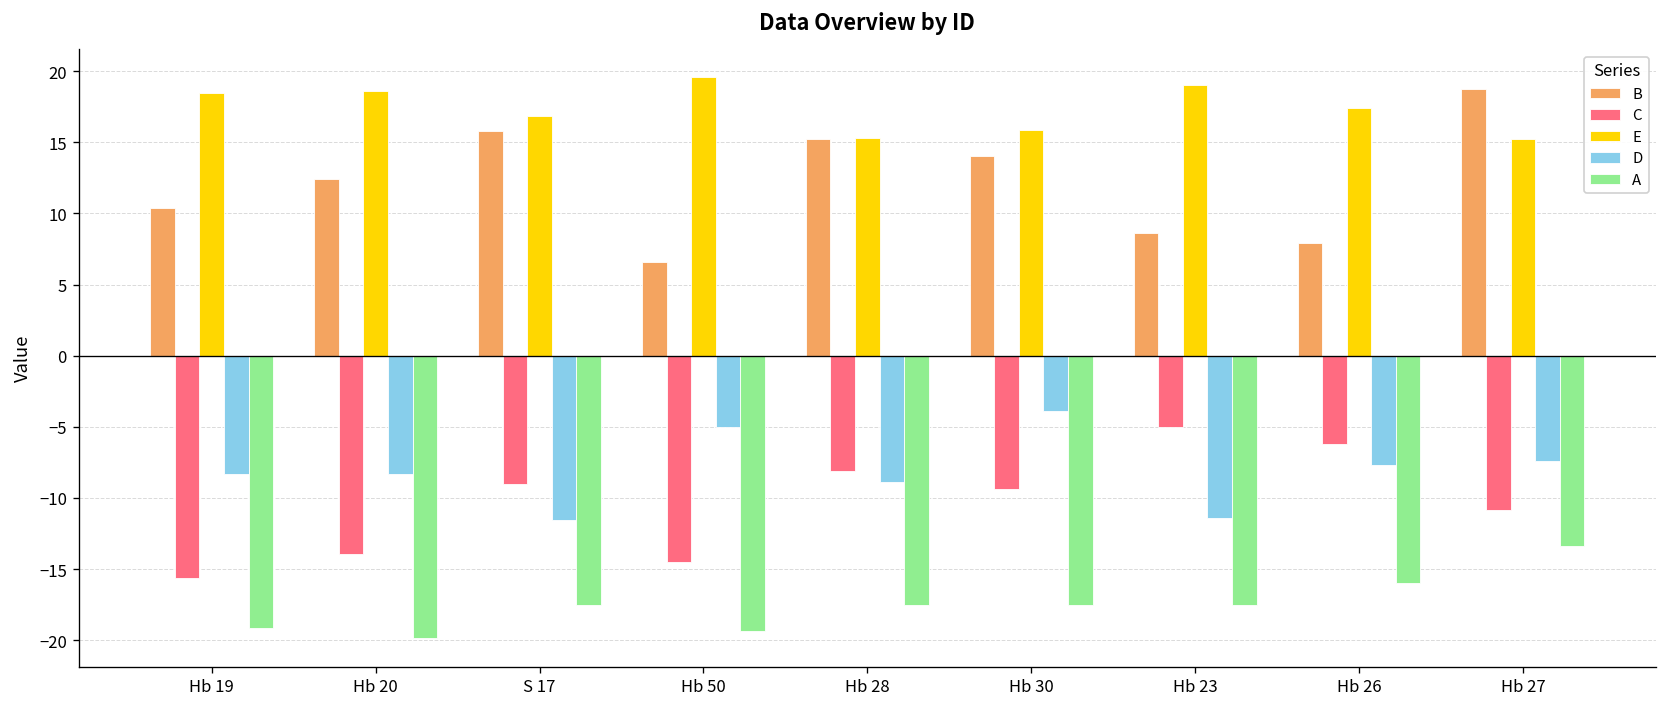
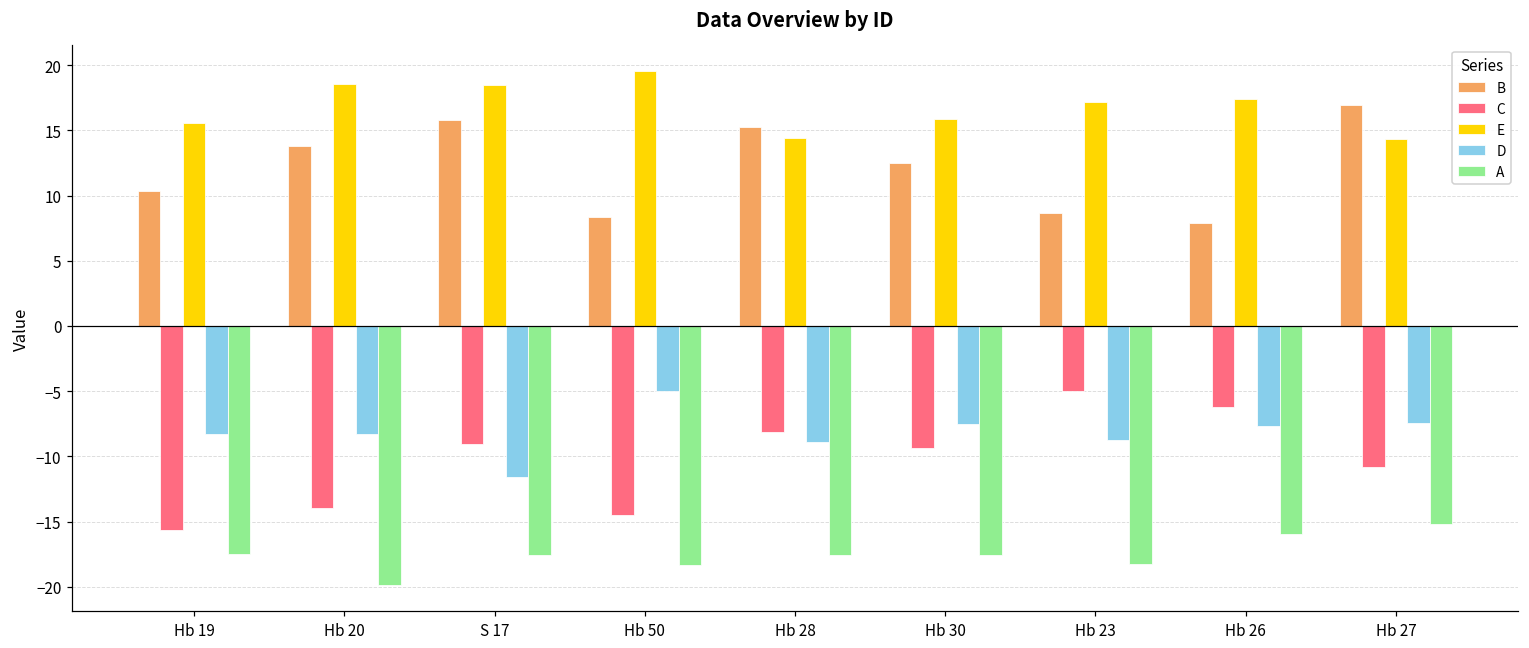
  {
    "B": {
      "Hb 19": 10.4,
-     "Hb 20": 12.4,
+     "Hb 20": 13.8,
      "S 17": 15.8,
-     "Hb 50": 6.6,
+     "Hb 50": 8.3,
      "Hb 28": 15.2,
-     "Hb 30": 14.0,
+     "Hb 30": 12.5,
      "Hb 23": 8.6,
      "Hb 26": 7.9,
-     "Hb 27": 18.8
+     "Hb 27": 17.0
    },
    "C": {
      "Hb 19": -15.6,
      "Hb 20": -14.0,
      "S 17": -9.0,
      "Hb 50": -14.5,
      "Hb 28": -8.1,
      "Hb 30": -9.4,
      "Hb 23": -5.0,
      "Hb 26": -6.2,
      "Hb 27": -10.9
    },
    "E": {
-     "Hb 19": 18.5,
+     "Hb 19": 15.6,
      "Hb 20": 18.6,
-     "S 17": 16.9,
+     "S 17": 18.5,
      "Hb 50": 19.6,
-     "Hb 28": 15.3,
+     "Hb 28": 14.4,
      "Hb 30": 15.9,
-     "Hb 23": 19.0,
+     "Hb 23": 17.2,
      "Hb 26": 17.4,
-     "Hb 27": 15.3
+     "Hb 27": 14.4
    },
    "D": {
      "Hb 19": -8.3,
      "Hb 20": -8.3,
      "S 17": -11.6,
      "Hb 50": -5.0,
      "Hb 28": -8.9,
-     "Hb 30": -3.9,
-     "Hb 23": -11.4,
+     "Hb 30": -7.5,
+     "Hb 23": -8.7,
      "Hb 26": -7.7,
      "Hb 27": -7.4
    },
    "A": {
-     "Hb 19": -19.2,
+     "Hb 19": -17.5,
      "Hb 20": -19.9,
      "S 17": -17.6,
-     "Hb 50": -19.3,
+     "Hb 50": -18.3,
      "Hb 28": -17.6,
      "Hb 30": -17.6,
-     "Hb 23": -17.6,
+     "Hb 23": -18.2,
      "Hb 26": -16.0,
-     "Hb 27": -13.4
+     "Hb 27": -15.2
    }
  }
